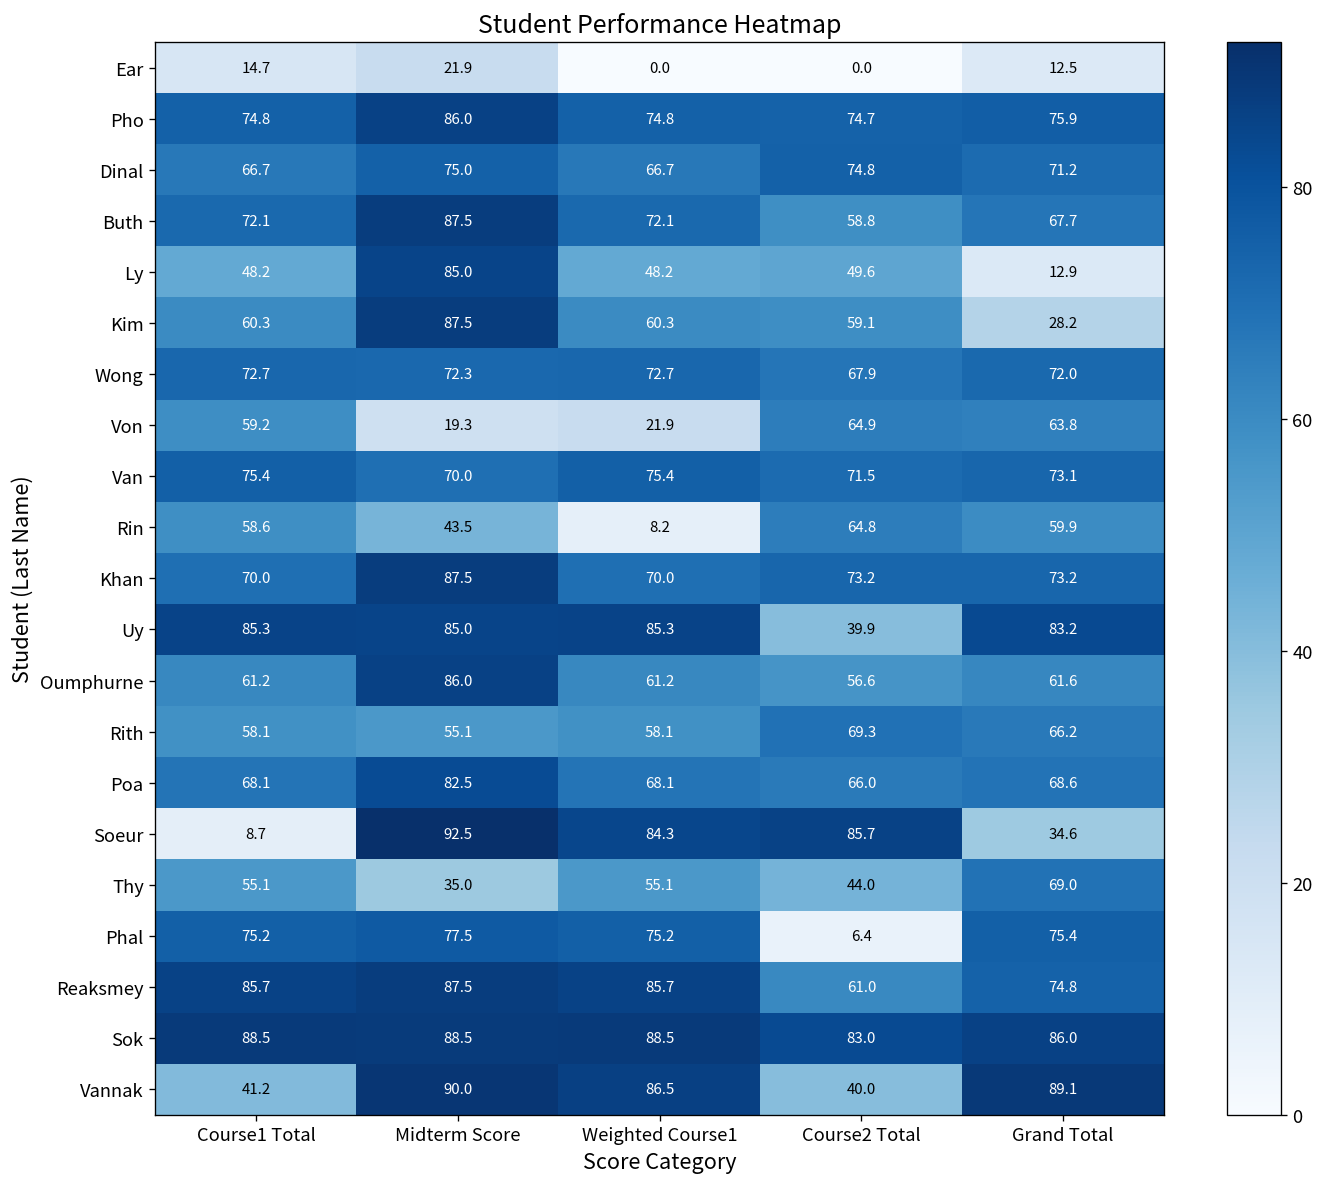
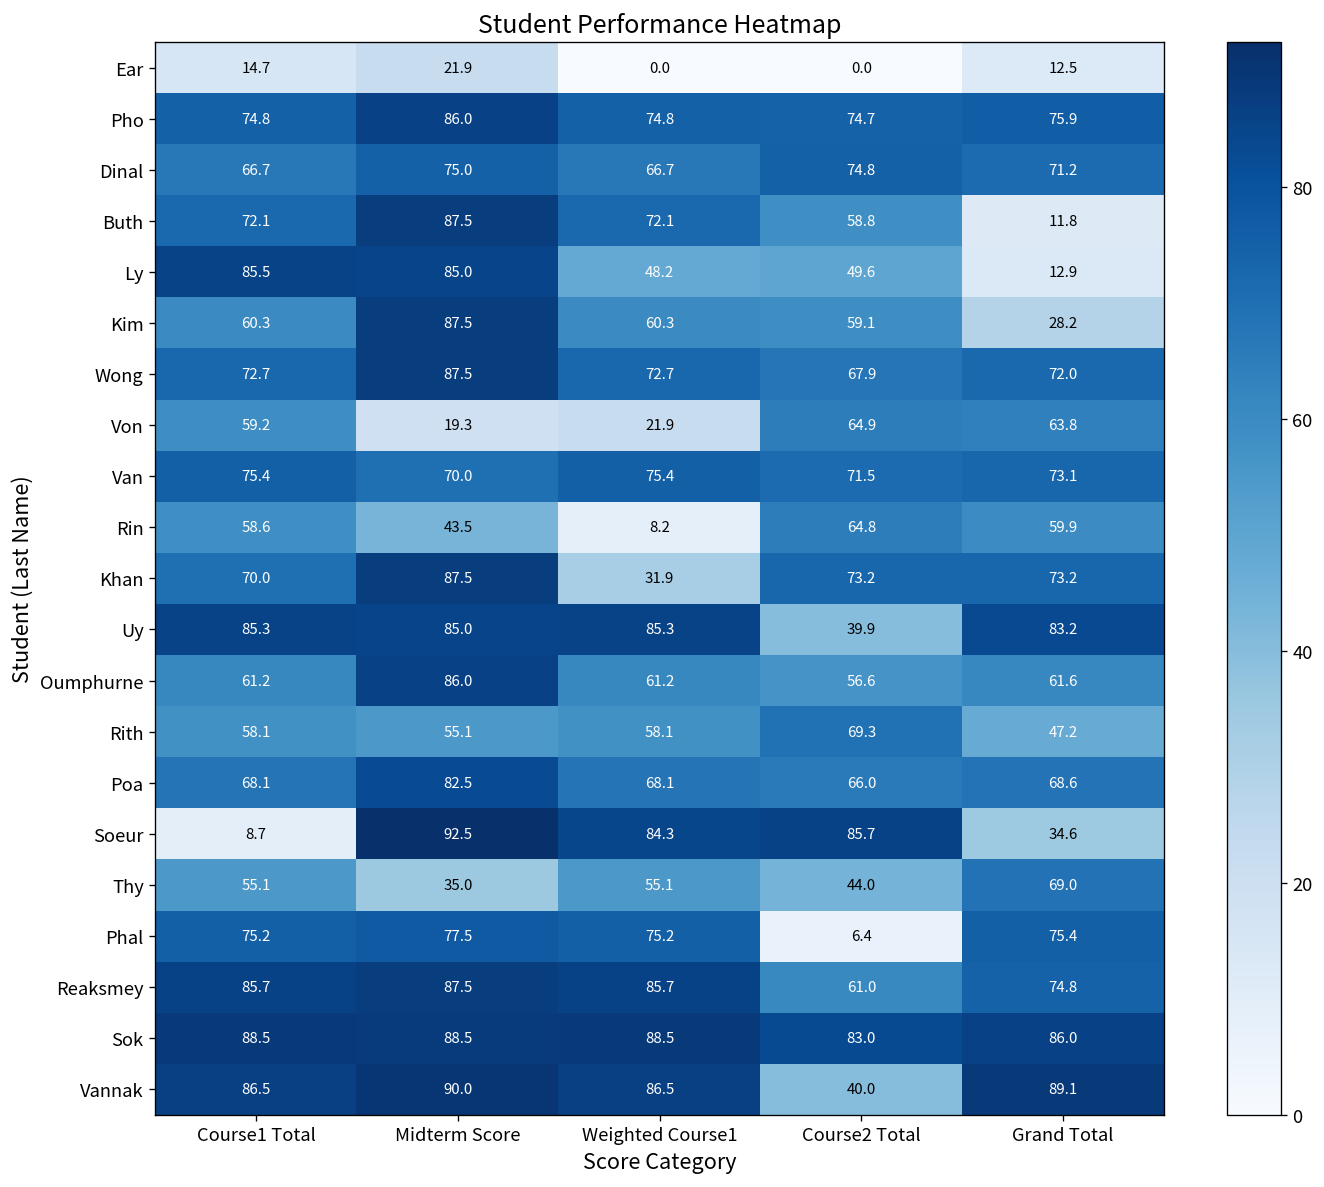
  {
    "Ear": {
      "Course1 Total": 14.7,
      "Midterm Score": 21.9,
      "Weighted Course1": 0.0,
      "Course2 Total": 0.0,
      "Grand Total": 12.5
    },
    "Pho": {
      "Course1 Total": 74.8,
      "Midterm Score": 86.0,
      "Weighted Course1": 74.8,
      "Course2 Total": 74.7,
      "Grand Total": 75.9
    },
    "Dinal": {
      "Course1 Total": 66.7,
      "Midterm Score": 75.0,
      "Weighted Course1": 66.7,
      "Course2 Total": 74.8,
      "Grand Total": 71.2
    },
    "Buth": {
      "Course1 Total": 72.1,
      "Midterm Score": 87.5,
      "Weighted Course1": 72.1,
      "Course2 Total": 58.8,
-     "Grand Total": 67.7
+     "Grand Total": 11.8
    },
    "Ly": {
-     "Course1 Total": 48.2,
+     "Course1 Total": 85.5,
      "Midterm Score": 85.0,
      "Weighted Course1": 48.2,
      "Course2 Total": 49.6,
      "Grand Total": 12.9
    },
    "Kim": {
      "Course1 Total": 60.3,
      "Midterm Score": 87.5,
      "Weighted Course1": 60.3,
      "Course2 Total": 59.1,
      "Grand Total": 28.2
    },
    "Wong": {
      "Course1 Total": 72.7,
-     "Midterm Score": 72.3,
+     "Midterm Score": 87.5,
      "Weighted Course1": 72.7,
      "Course2 Total": 67.9,
      "Grand Total": 72.0
    },
    "Von": {
      "Course1 Total": 59.2,
      "Midterm Score": 19.3,
      "Weighted Course1": 21.9,
      "Course2 Total": 64.9,
      "Grand Total": 63.8
    },
    "Van": {
      "Course1 Total": 75.4,
      "Midterm Score": 70.0,
      "Weighted Course1": 75.4,
      "Course2 Total": 71.5,
      "Grand Total": 73.1
    },
    "Rin": {
      "Course1 Total": 58.6,
      "Midterm Score": 43.5,
      "Weighted Course1": 8.2,
      "Course2 Total": 64.8,
      "Grand Total": 59.9
    },
    "Khan": {
      "Course1 Total": 70.0,
      "Midterm Score": 87.5,
-     "Weighted Course1": 70.0,
+     "Weighted Course1": 31.9,
      "Course2 Total": 73.2,
      "Grand Total": 73.2
    },
    "Uy": {
      "Course1 Total": 85.3,
      "Midterm Score": 85.0,
      "Weighted Course1": 85.3,
      "Course2 Total": 39.9,
      "Grand Total": 83.2
    },
    "Oumphurne": {
      "Course1 Total": 61.2,
      "Midterm Score": 86.0,
      "Weighted Course1": 61.2,
      "Course2 Total": 56.6,
      "Grand Total": 61.6
    },
    "Rith": {
      "Course1 Total": 58.1,
      "Midterm Score": 55.1,
      "Weighted Course1": 58.1,
      "Course2 Total": 69.3,
-     "Grand Total": 66.2
+     "Grand Total": 47.2
    },
    "Poa": {
      "Course1 Total": 68.1,
      "Midterm Score": 82.5,
      "Weighted Course1": 68.1,
      "Course2 Total": 66.0,
      "Grand Total": 68.6
    },
    "Soeur": {
      "Course1 Total": 8.7,
      "Midterm Score": 92.5,
      "Weighted Course1": 84.3,
      "Course2 Total": 85.7,
      "Grand Total": 34.6
    },
    "Thy": {
      "Course1 Total": 55.1,
      "Midterm Score": 35.0,
      "Weighted Course1": 55.1,
      "Course2 Total": 44.0,
      "Grand Total": 69.0
    },
    "Phal": {
      "Course1 Total": 75.2,
      "Midterm Score": 77.5,
      "Weighted Course1": 75.2,
      "Course2 Total": 6.4,
      "Grand Total": 75.4
    },
    "Reaksmey": {
      "Course1 Total": 85.7,
      "Midterm Score": 87.5,
      "Weighted Course1": 85.7,
      "Course2 Total": 61.0,
      "Grand Total": 74.8
    },
    "Sok": {
      "Course1 Total": 88.5,
      "Midterm Score": 88.5,
      "Weighted Course1": 88.5,
      "Course2 Total": 83.0,
      "Grand Total": 86.0
    },
    "Vannak": {
-     "Course1 Total": 41.2,
+     "Course1 Total": 86.5,
      "Midterm Score": 90.0,
      "Weighted Course1": 86.5,
      "Course2 Total": 40.0,
      "Grand Total": 89.1
    }
  }
